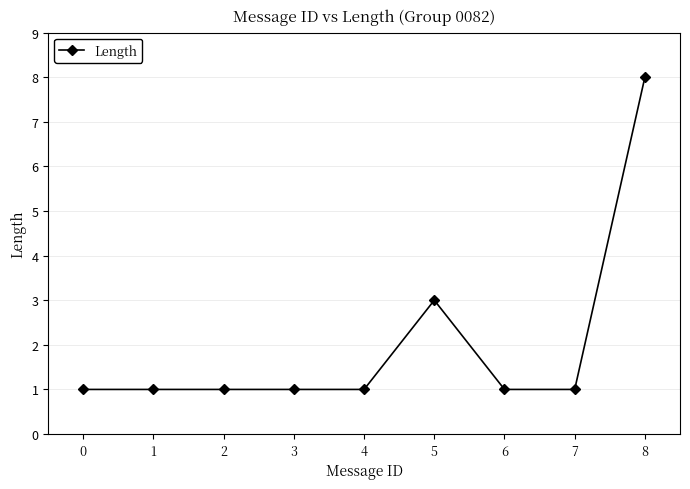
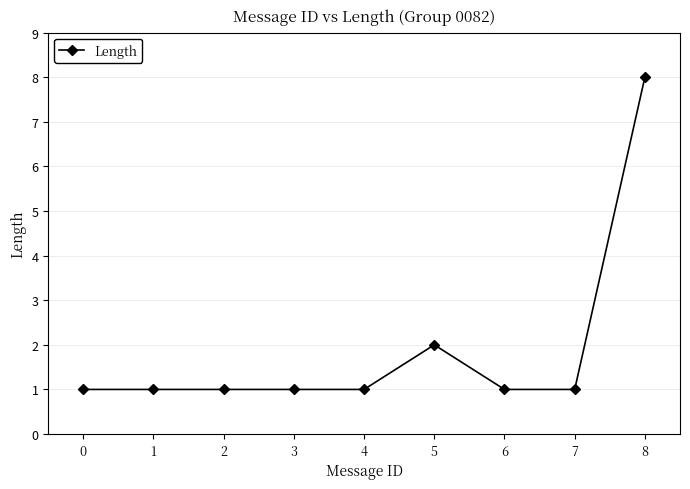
  {
    "0": 1,
    "1": 1,
    "2": 1,
    "3": 1,
    "4": 1,
-   "5": 3,
+   "5": 2,
    "6": 1,
    "7": 1,
    "8": 8
  }
